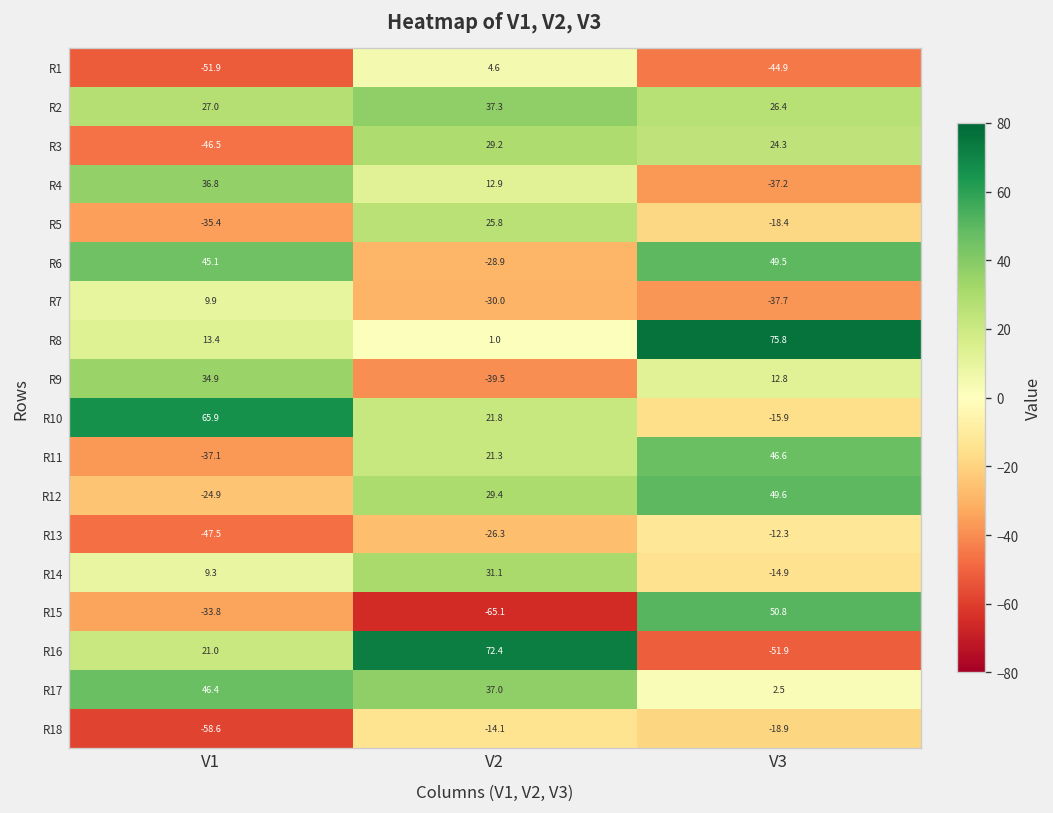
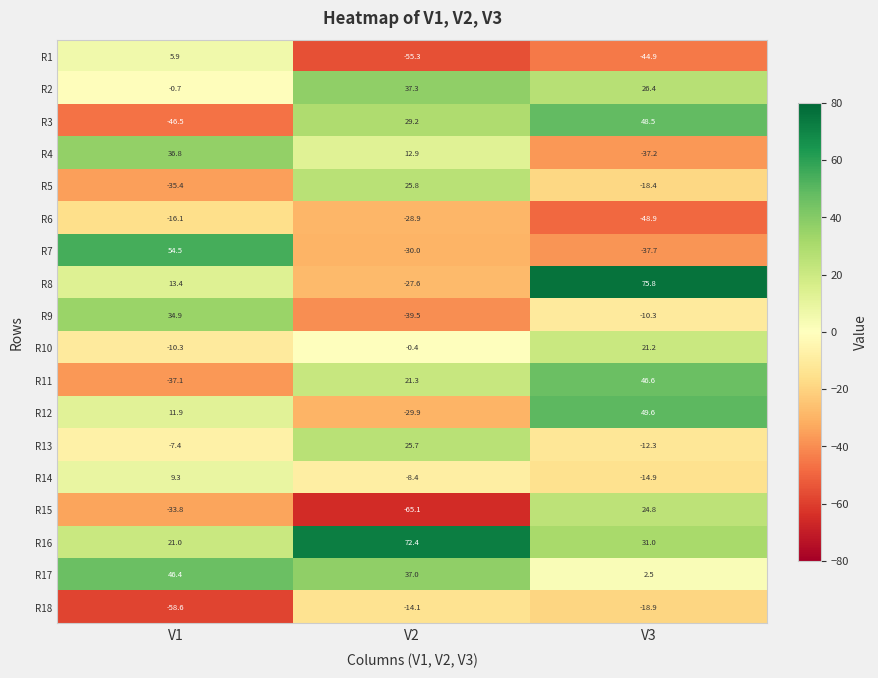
  {
    "R1": {
-     "V1": -51.9,
-     "V2": 4.6,
+     "V1": 5.9,
+     "V2": -55.3,
      "V3": -44.9
    },
    "R2": {
-     "V1": 27.0,
+     "V1": -0.7,
      "V2": 37.3,
      "V3": 26.4
    },
    "R3": {
      "V1": -46.5,
      "V2": 29.2,
-     "V3": 24.3
+     "V3": 48.5
    },
    "R4": {
      "V1": 36.8,
      "V2": 12.9,
      "V3": -37.2
    },
    "R5": {
      "V1": -35.4,
      "V2": 25.8,
      "V3": -18.4
    },
    "R6": {
-     "V1": 45.1,
+     "V1": -16.1,
      "V2": -28.9,
-     "V3": 49.5
+     "V3": -48.9
    },
    "R7": {
-     "V1": 9.9,
+     "V1": 54.5,
      "V2": -30.0,
      "V3": -37.7
    },
    "R8": {
      "V1": 13.4,
-     "V2": 1.0,
+     "V2": -27.6,
      "V3": 75.8
    },
    "R9": {
      "V1": 34.9,
      "V2": -39.5,
-     "V3": 12.8
+     "V3": -10.3
    },
    "R10": {
-     "V1": 65.9,
-     "V2": 21.8,
-     "V3": -15.9
+     "V1": -10.3,
+     "V2": -0.4,
+     "V3": 21.2
    },
    "R11": {
      "V1": -37.1,
      "V2": 21.3,
      "V3": 46.6
    },
    "R12": {
-     "V1": -24.9,
-     "V2": 29.4,
+     "V1": 11.9,
+     "V2": -29.9,
      "V3": 49.6
    },
    "R13": {
-     "V1": -47.5,
-     "V2": -26.3,
+     "V1": -7.4,
+     "V2": 25.7,
      "V3": -12.3
    },
    "R14": {
      "V1": 9.3,
-     "V2": 31.1,
+     "V2": -8.4,
      "V3": -14.9
    },
    "R15": {
      "V1": -33.8,
      "V2": -65.1,
-     "V3": 50.8
+     "V3": 24.8
    },
    "R16": {
      "V1": 21.0,
      "V2": 72.4,
-     "V3": -51.9
+     "V3": 31.0
    },
    "R17": {
      "V1": 46.4,
      "V2": 37.0,
      "V3": 2.5
    },
    "R18": {
      "V1": -58.6,
      "V2": -14.1,
      "V3": -18.9
    }
  }
